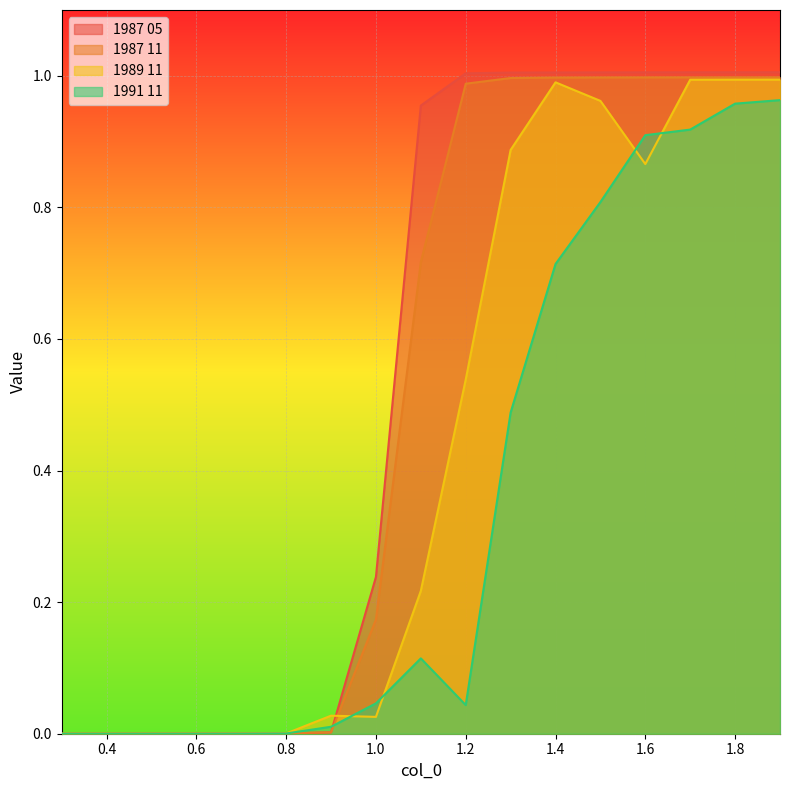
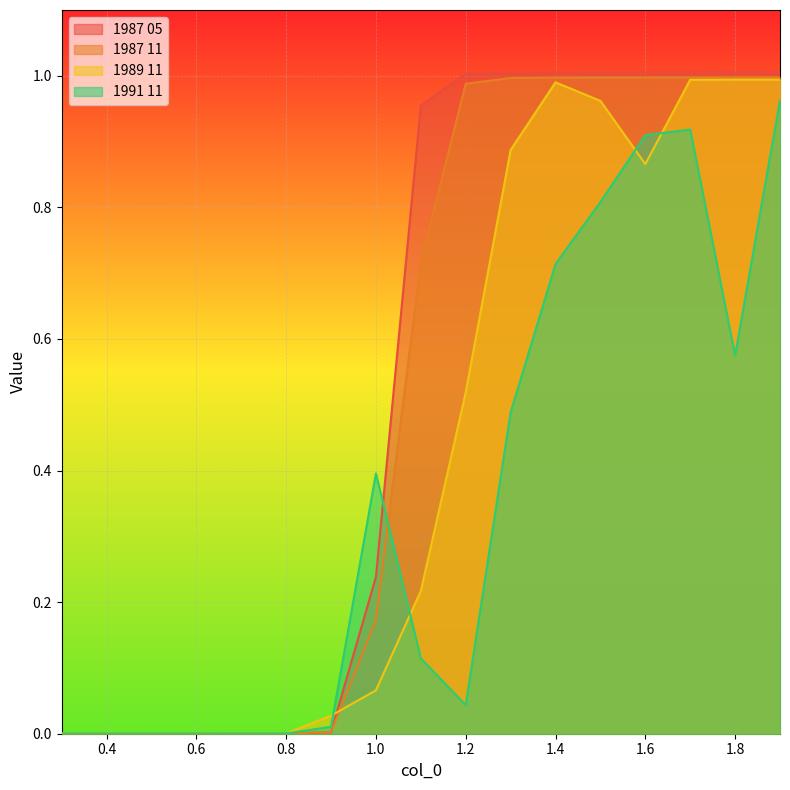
  {
    "1989 11": {
-     "1.0": 0.03,
-     "1.2": 0.54,
+     "1.0": 0.07,
+     "1.2": 0.52,
      "1.4": 0.99,
      "1.6": 0.87
    },
    "1991 11": {
-     "1.0": 0.05,
+     "1.0": 0.40,
      "1.2": 0.04,
      "1.4": 0.71,
      "1.6": 0.91,
-     "1.8": 0.96
+     "1.8": 0.58
    }
  }
